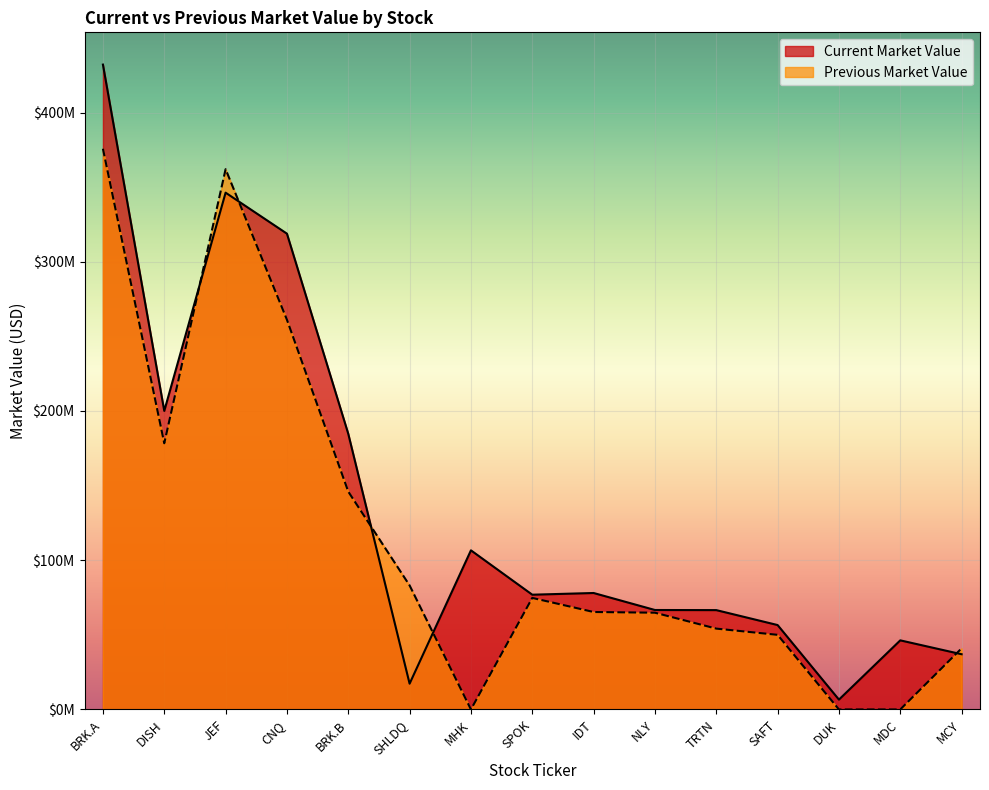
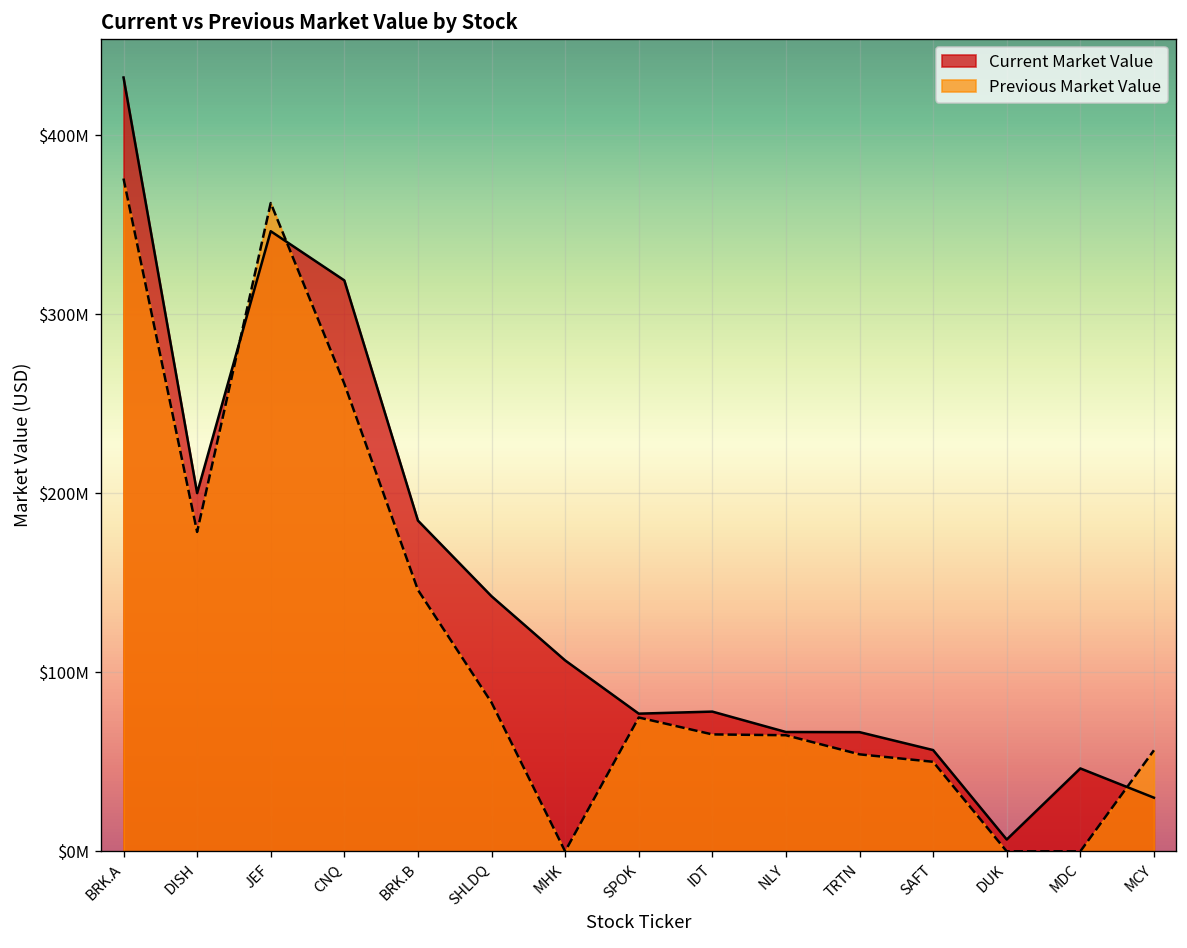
  {
    "Current Market Value": {
      "BRK.A": "$432000000",
      "DISH": "$200000000",
      "JEF": "$346000000",
      "CNQ": "$319000000",
      "BRK.B": "$185000000",
-     "SHLDQ": "$17000000",
+     "SHLDQ": "$142000000",
      "MHK": "$107000000",
      "SPOK": "$77000000",
      "IDT": "$78000000",
      "NLY": "$67000000",
      "TRTN": "$67000000",
      "SAFT": "$57000000",
      "DUK": "$7000000",
      "MDC": "$46000000",
-     "MCY": "$37000000"
+     "MCY": "$30000000"
    },
    "Previous Market Value": {
      "BRK.A": "$376000000",
      "DISH": "$178000000",
      "JEF": "$362000000",
      "CNQ": "$261000000",
      "BRK.B": "$146000000",
      "SHLDQ": "$83000000",
      "MHK": "$0",
      "SPOK": "$75000000",
      "IDT": "$65000000",
      "NLY": "$65000000",
      "TRTN": "$54000000",
      "SAFT": "$50000000",
      "DUK": "$0",
      "MDC": "$0",
-     "MCY": "$41000000"
+     "MCY": "$56000000"
    }
  }
